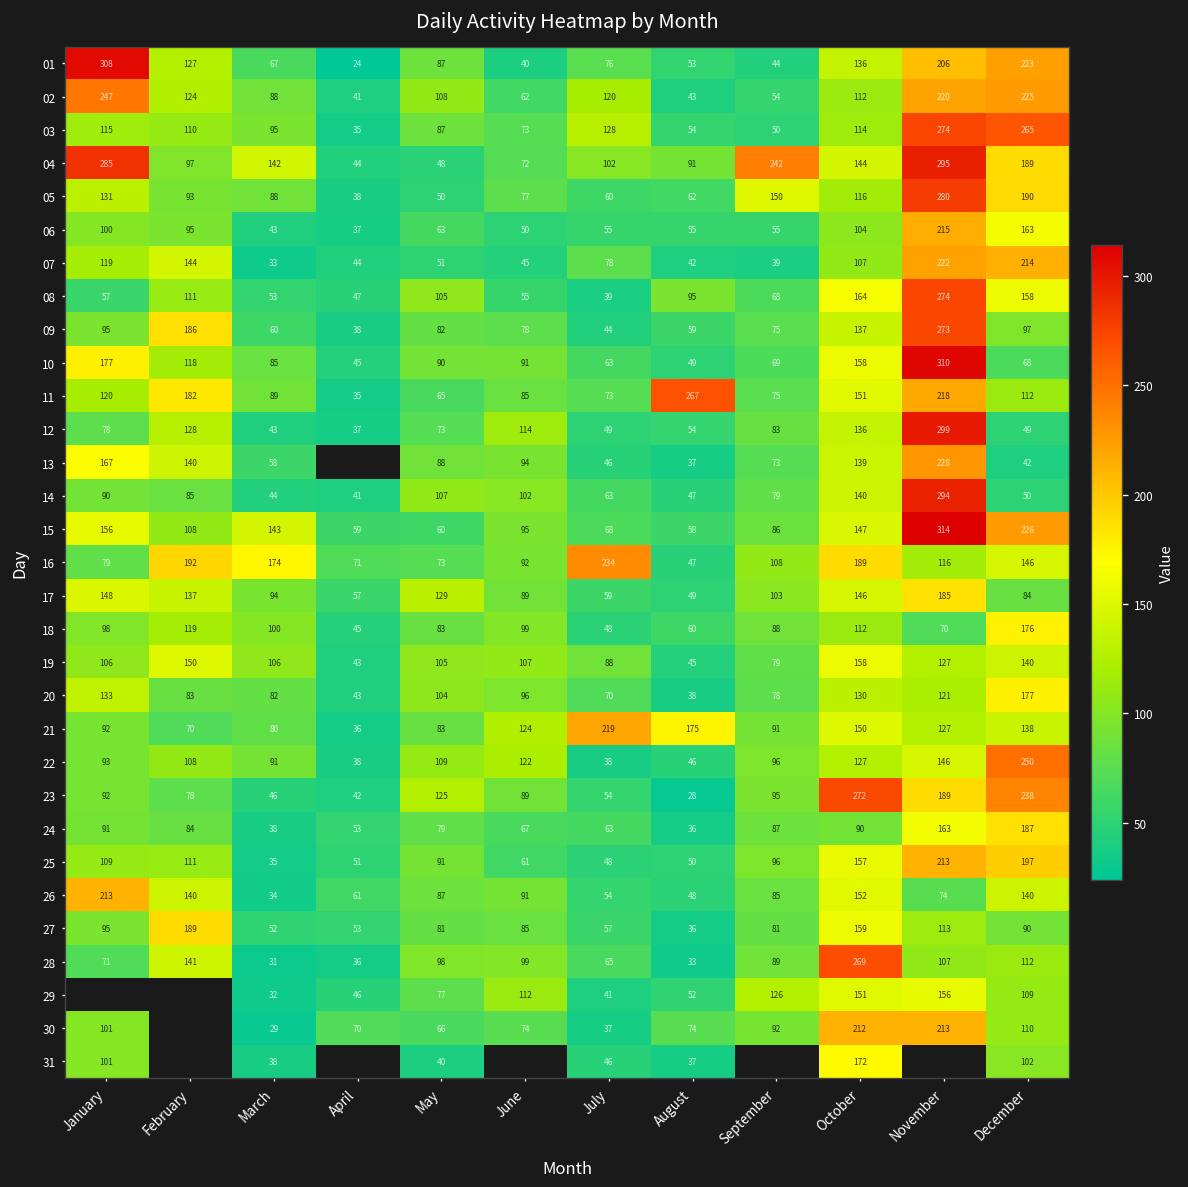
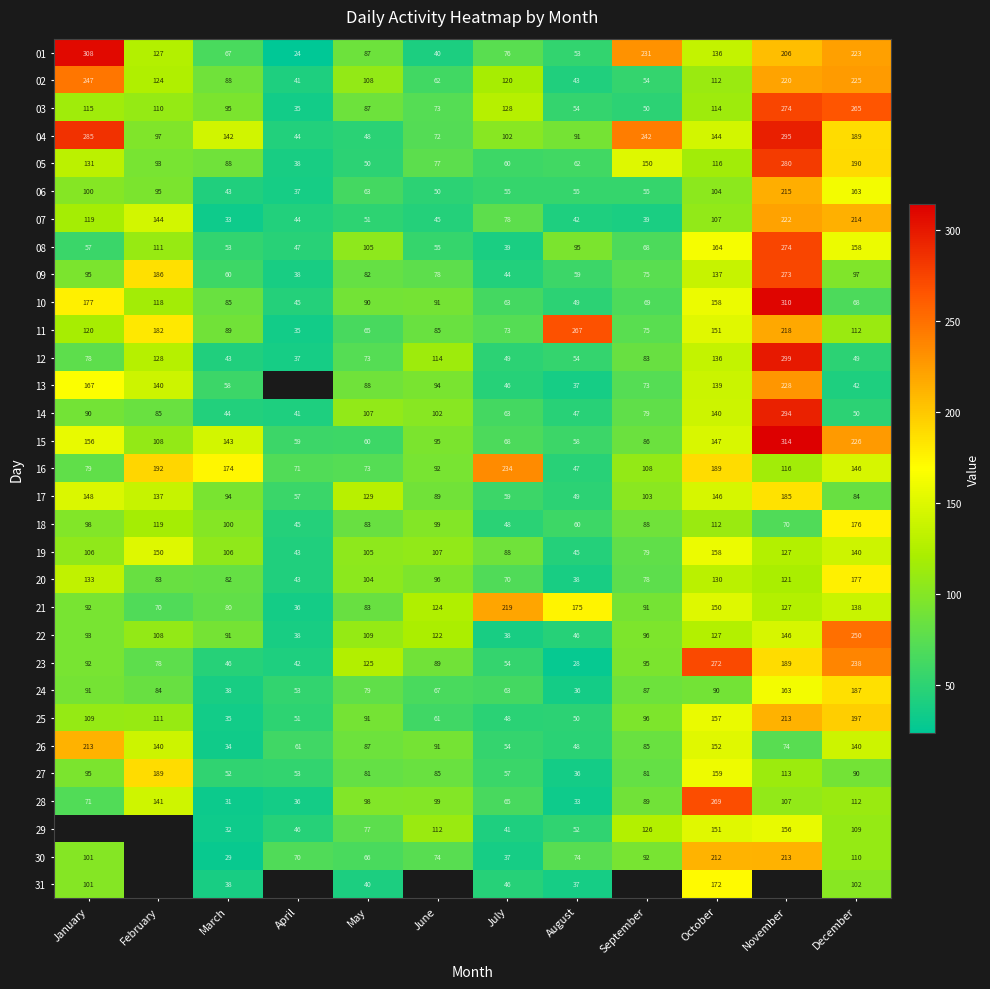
  {
    "01": {
      "January": 308,
      "February": 127,
      "March": 67,
      "April": 24,
      "May": 87,
      "June": 40,
      "July": 76,
      "August": 53,
-     "September": 44,
+     "September": 231,
      "October": 136,
      "November": 206,
      "December": 223
    }
  }
